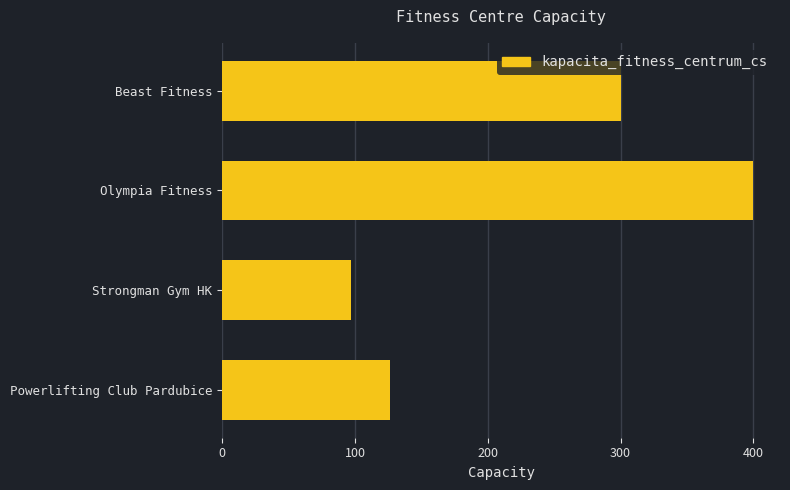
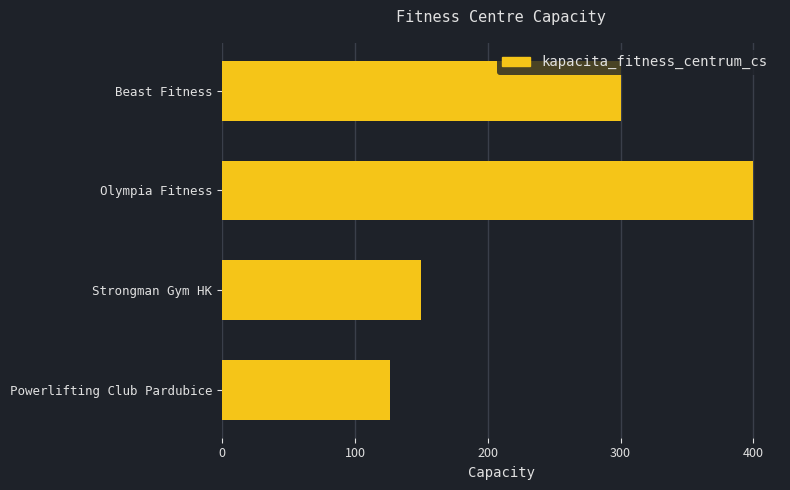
  {
    "Beast Fitness": 300,
    "Olympia Fitness": 400,
-   "Strongman Gym HK": 97,
+   "Strongman Gym HK": 150,
    "Powerlifting Club Pardubice": 126
  }
